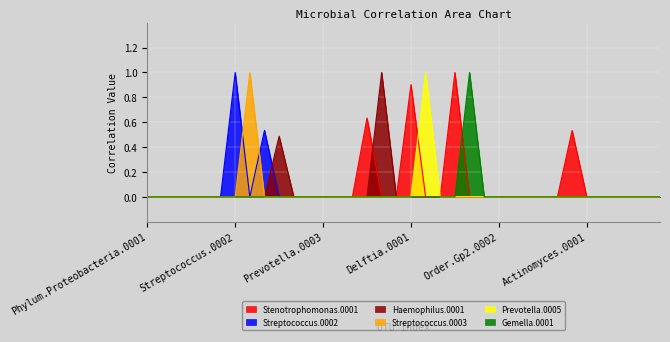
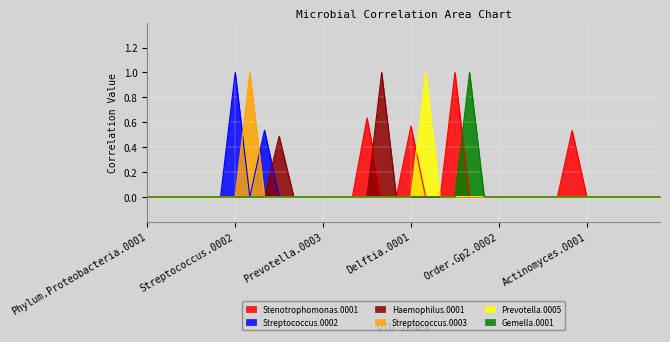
  {
    "Stenotrophomonas.0001": {
-     "Delftia.0001": 0.90
+     "Delftia.0001": 0.57
    },
    "Streptococcus.0002": {
      "Streptococcus.0002": 1.00
    }
  }
